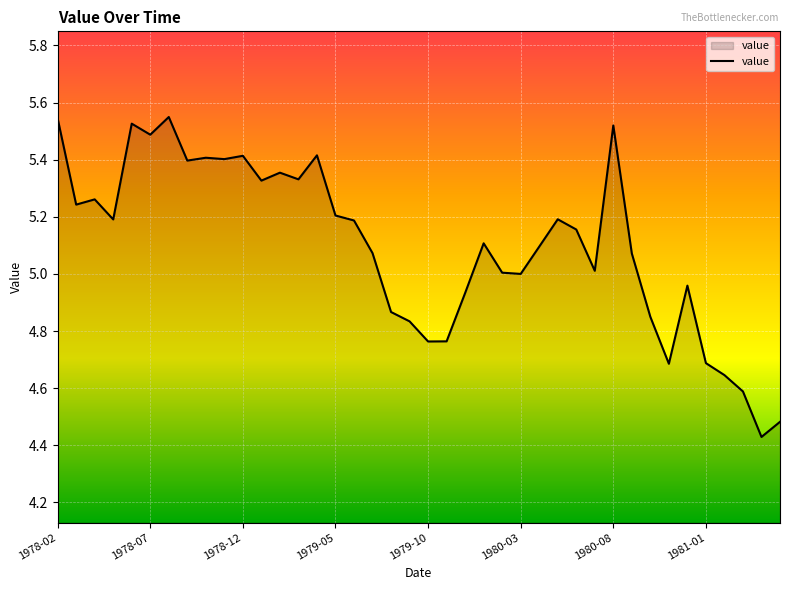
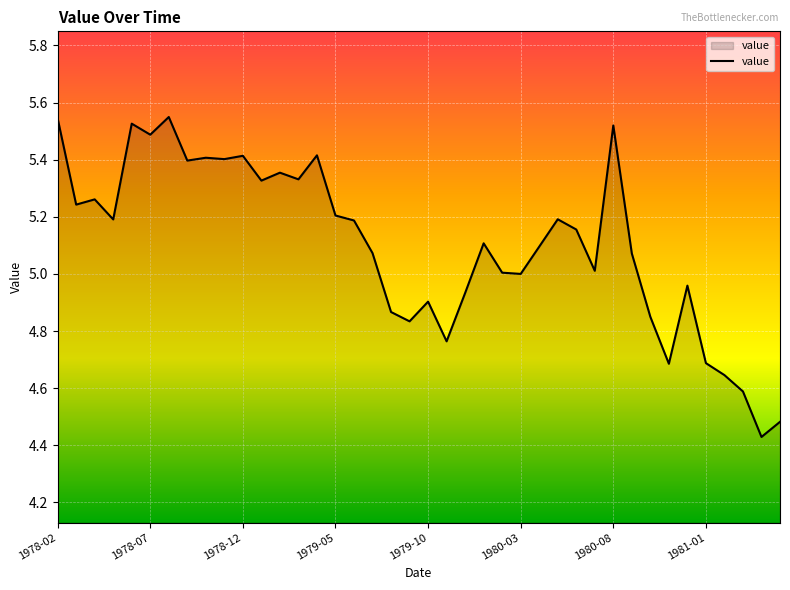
  {
    "1978-02": 5.54,
    "1978-07": 5.49,
    "1978-12": 5.41,
    "1979-05": 5.20,
-   "1979-10": 4.76,
+   "1979-10": 4.90,
    "1980-03": 5.00,
    "1980-08": 5.52,
    "1981-01": 4.69
  }
